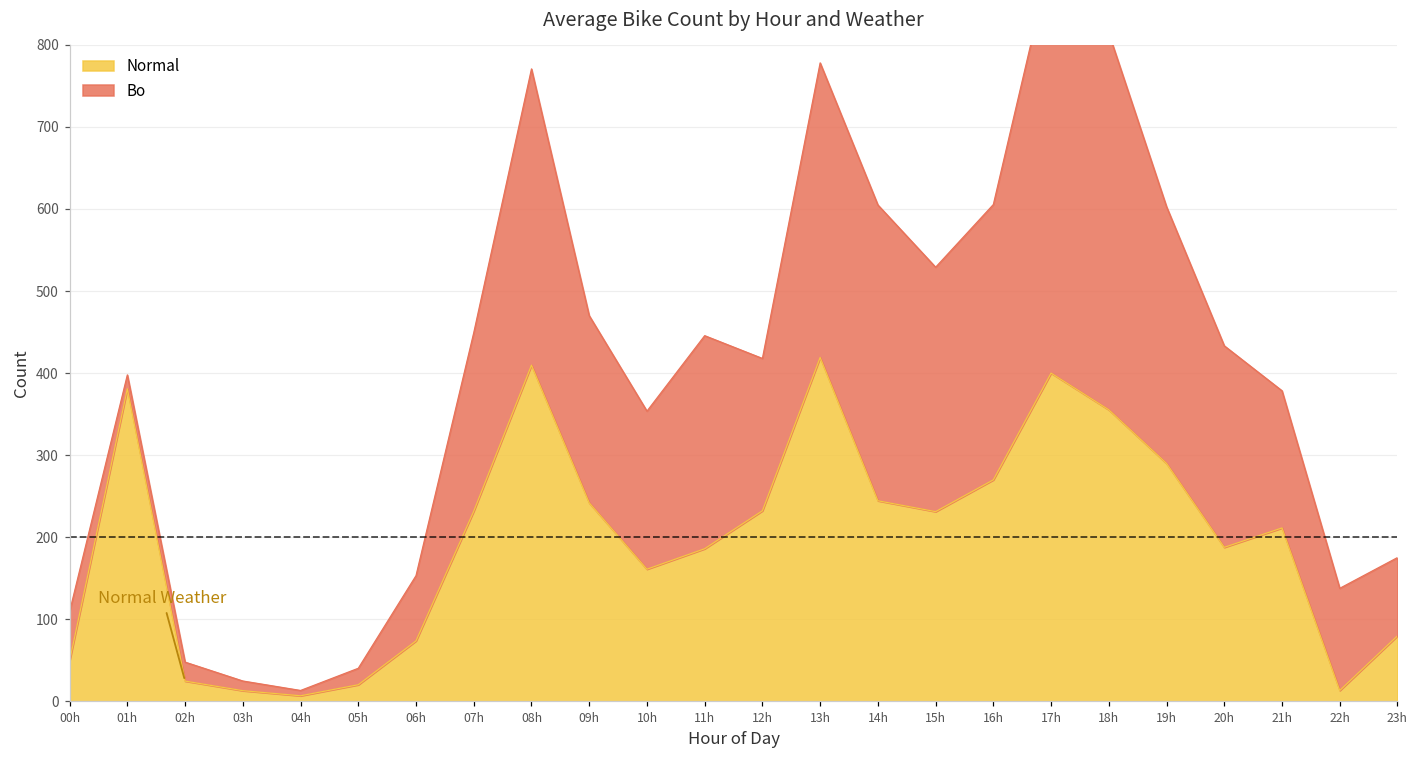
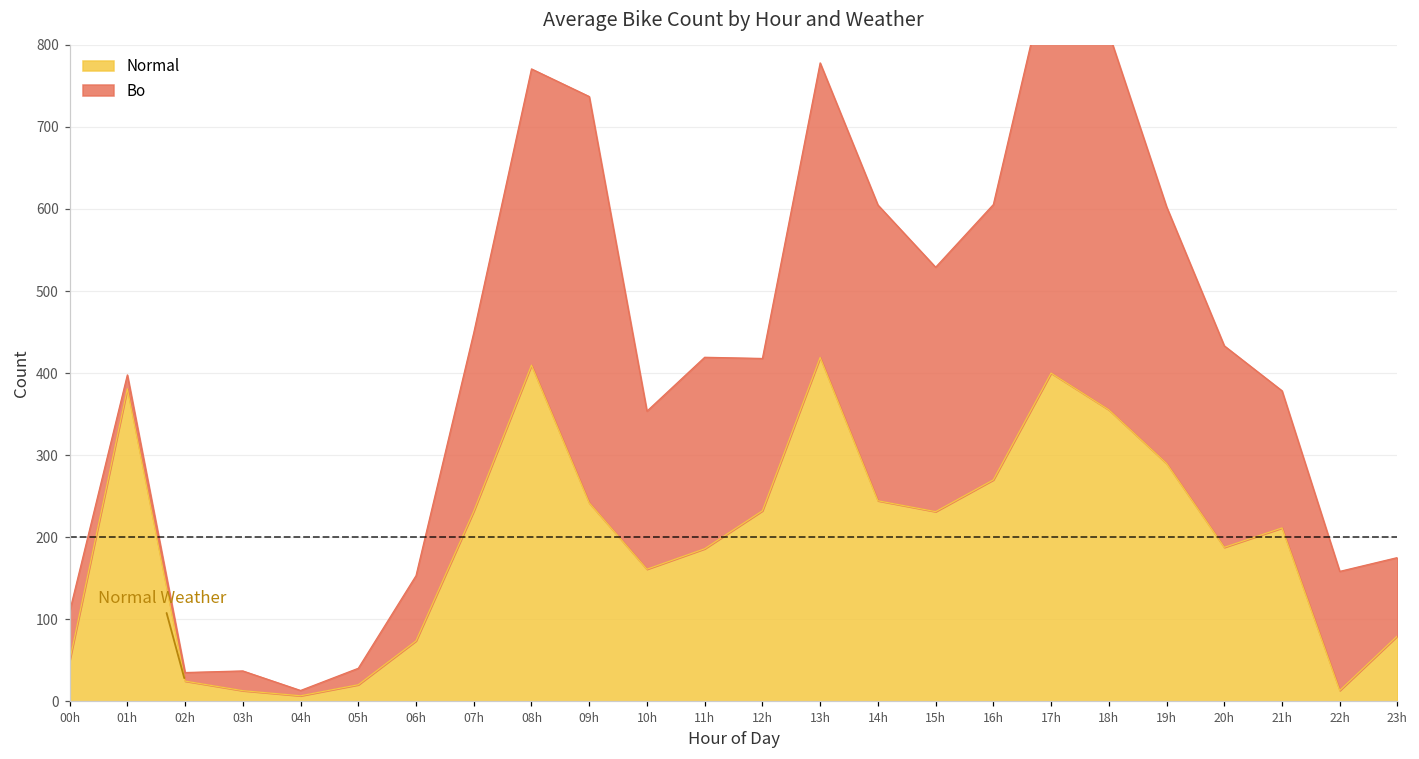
  {
    "Normal": {
      "00h": 50,
      "01h": 380,
      "02h": 20,
      "03h": 10,
      "04h": 10,
      "05h": 20,
      "06h": 70,
      "07h": 230,
      "08h": 410,
      "09h": 240,
      "10h": 160,
      "11h": 190,
      "12h": 230,
      "13h": 420,
      "14h": 240,
      "15h": 230,
      "16h": 270,
      "17h": 400,
      "18h": 360,
      "19h": 290,
      "20h": 190,
      "21h": 210,
      "22h": 10,
      "23h": 80
    },
    "Bo": {
      "00h": 60,
      "01h": 20,
-     "02h": 20,
-     "03h": 10,
+     "02h": 10,
+     "03h": 20,
      "04h": 10,
      "05h": 20,
      "06h": 80,
      "07h": 220,
      "08h": 360,
-     "09h": 230,
+     "09h": 490,
      "10h": 190,
-     "11h": 260,
+     "11h": 230,
      "12h": 190,
      "13h": 360,
      "14h": 360,
      "15h": 300,
      "16h": 340,
      "19h": 310,
      "20h": 250,
      "21h": 170,
-     "22h": 120,
+     "22h": 150,
      "23h": 100
    }
  }
